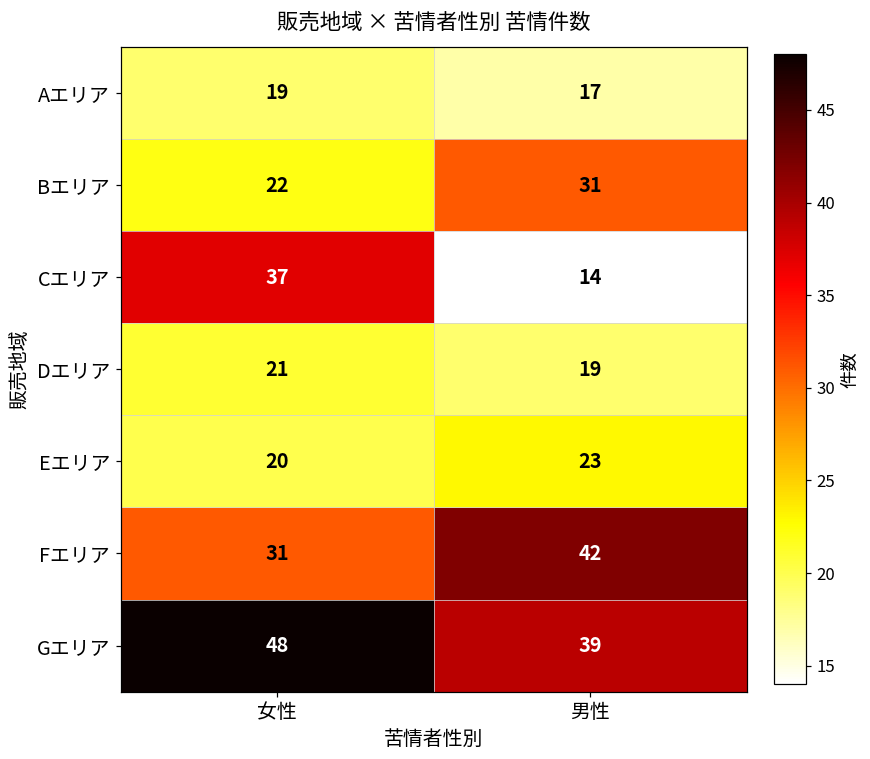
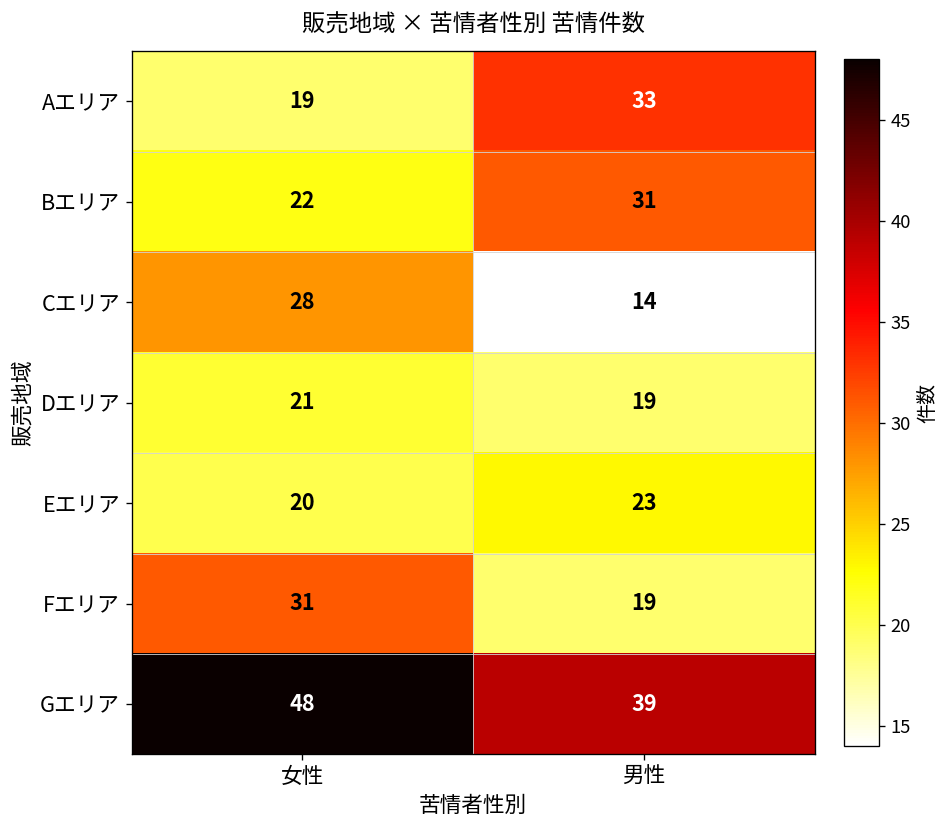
  {
    "Aエリア": {
      "女性": 19,
-     "男性": 17
+     "男性": 33
    },
    "Bエリア": {
      "女性": 22,
      "男性": 31
    },
    "Cエリア": {
-     "女性": 37,
+     "女性": 28,
      "男性": 14
    },
    "Dエリア": {
      "女性": 21,
      "男性": 19
    },
    "Eエリア": {
      "女性": 20,
      "男性": 23
    },
    "Fエリア": {
      "女性": 31,
-     "男性": 42
+     "男性": 19
    },
    "Gエリア": {
      "女性": 48,
      "男性": 39
    }
  }
